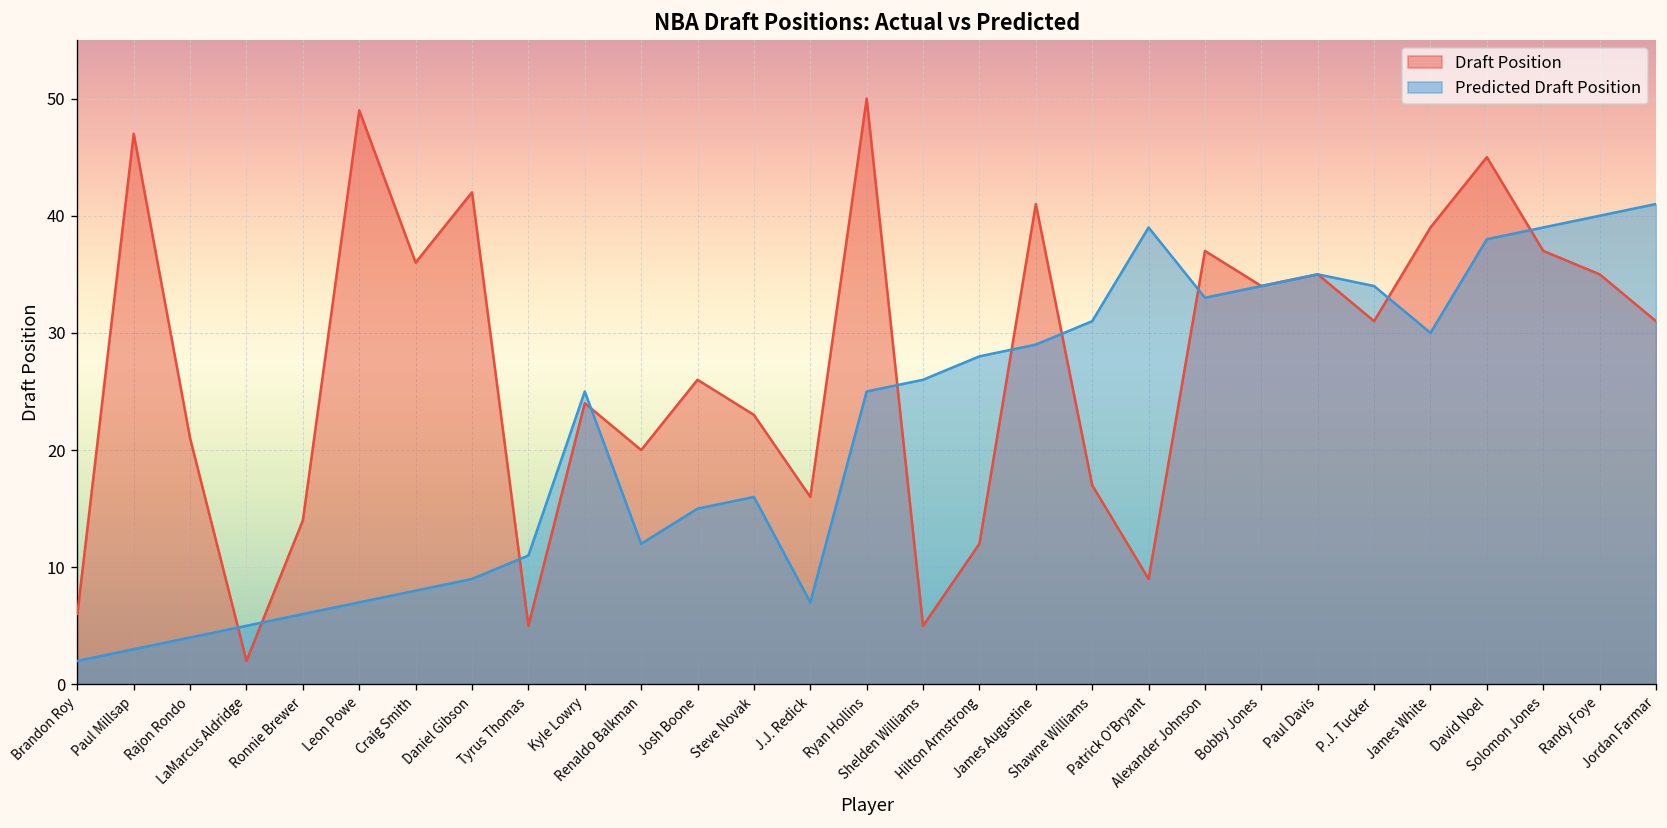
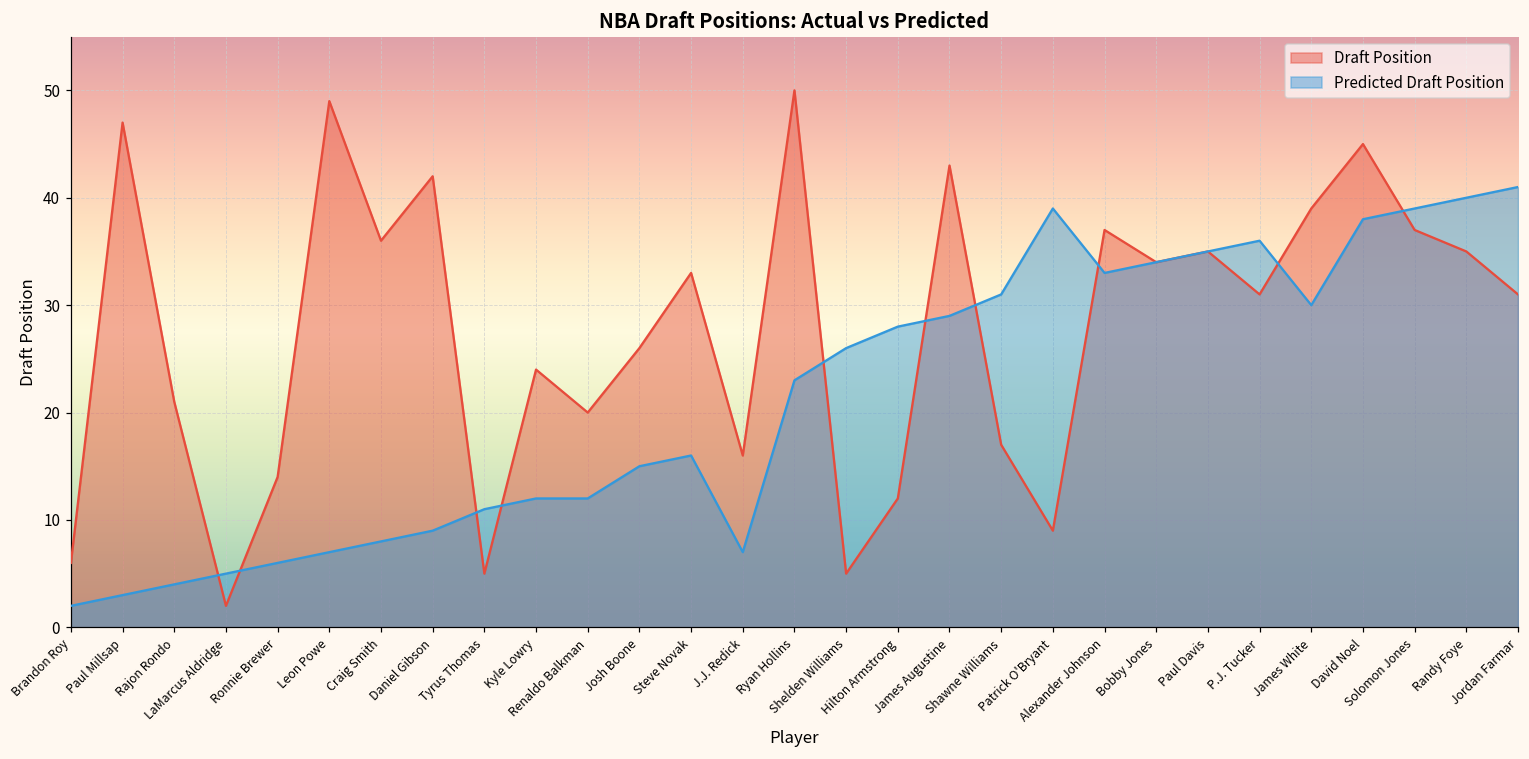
  {
    "Draft Position": {
      "Brandon Roy": 6,
      "Paul Millsap": 47,
      "Rajon Rondo": 21,
      "LaMarcus Aldridge": 2,
      "Ronnie Brewer": 14,
      "Leon Powe": 49,
      "Craig Smith": 36,
      "Daniel Gibson": 42,
      "Tyrus Thomas": 5,
      "Kyle Lowry": 24,
      "Renaldo Balkman": 20,
      "Josh Boone": 26,
-     "Steve Novak": 23,
+     "Steve Novak": 33,
      "J.J. Redick": 16,
      "Ryan Hollins": 50,
      "Shelden Williams": 5,
      "Hilton Armstrong": 12,
-     "James Augustine": 41,
+     "James Augustine": 43,
      "Shawne Williams": 17,
      "Patrick O'Bryant": 9,
      "Alexander Johnson": 37,
      "P.J. Tucker": 31,
      "James White": 39,
      "David Noel": 45,
      "Solomon Jones": 37,
      "Randy Foye": 35,
      "Jordan Farmar": 31
    },
    "Predicted Draft Position": {
      "Brandon Roy": 2,
      "Paul Millsap": 3,
      "Rajon Rondo": 4,
      "LaMarcus Aldridge": 5,
      "Ronnie Brewer": 6,
      "Leon Powe": 7,
      "Craig Smith": 8,
      "Daniel Gibson": 9,
      "Tyrus Thomas": 11,
-     "Kyle Lowry": 25,
+     "Kyle Lowry": 12,
      "Renaldo Balkman": 12,
      "Josh Boone": 15,
      "Steve Novak": 16,
      "J.J. Redick": 7,
-     "Ryan Hollins": 25,
+     "Ryan Hollins": 23,
      "Shelden Williams": 26,
      "Hilton Armstrong": 28,
      "James Augustine": 29,
      "Shawne Williams": 31,
      "Patrick O'Bryant": 39,
      "Alexander Johnson": 33,
-     "P.J. Tucker": 34,
+     "P.J. Tucker": 36,
      "James White": 30,
      "David Noel": 38,
      "Solomon Jones": 39,
      "Randy Foye": 40,
      "Jordan Farmar": 41
    }
  }
